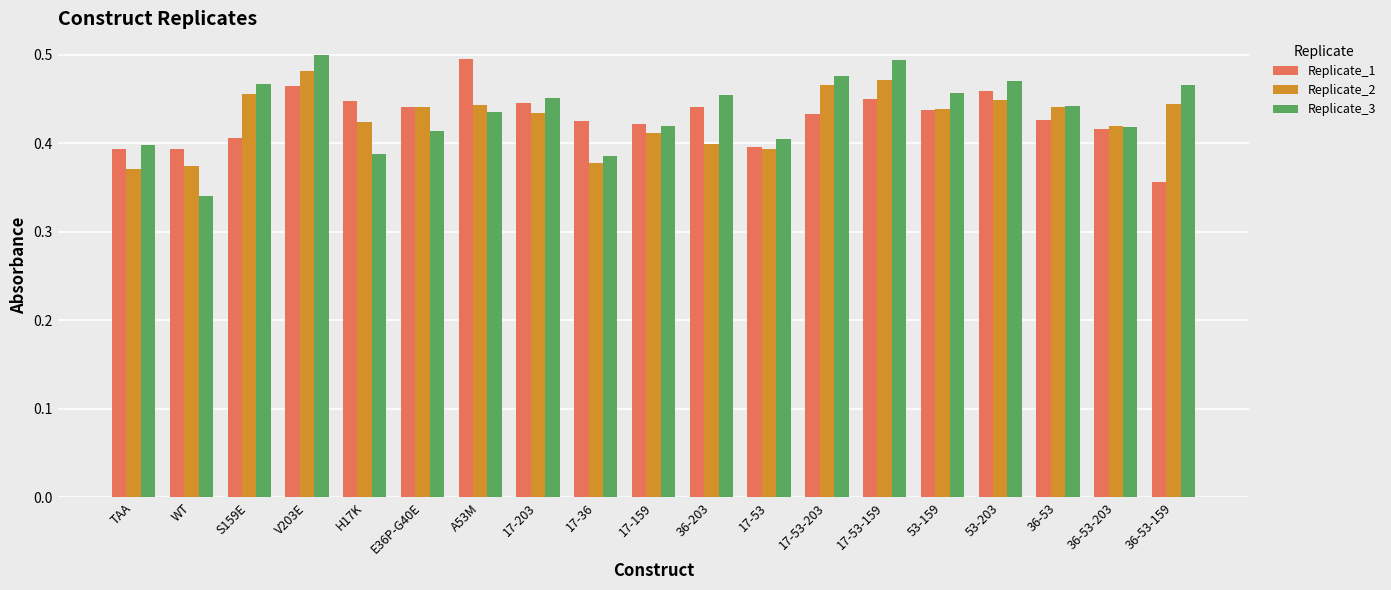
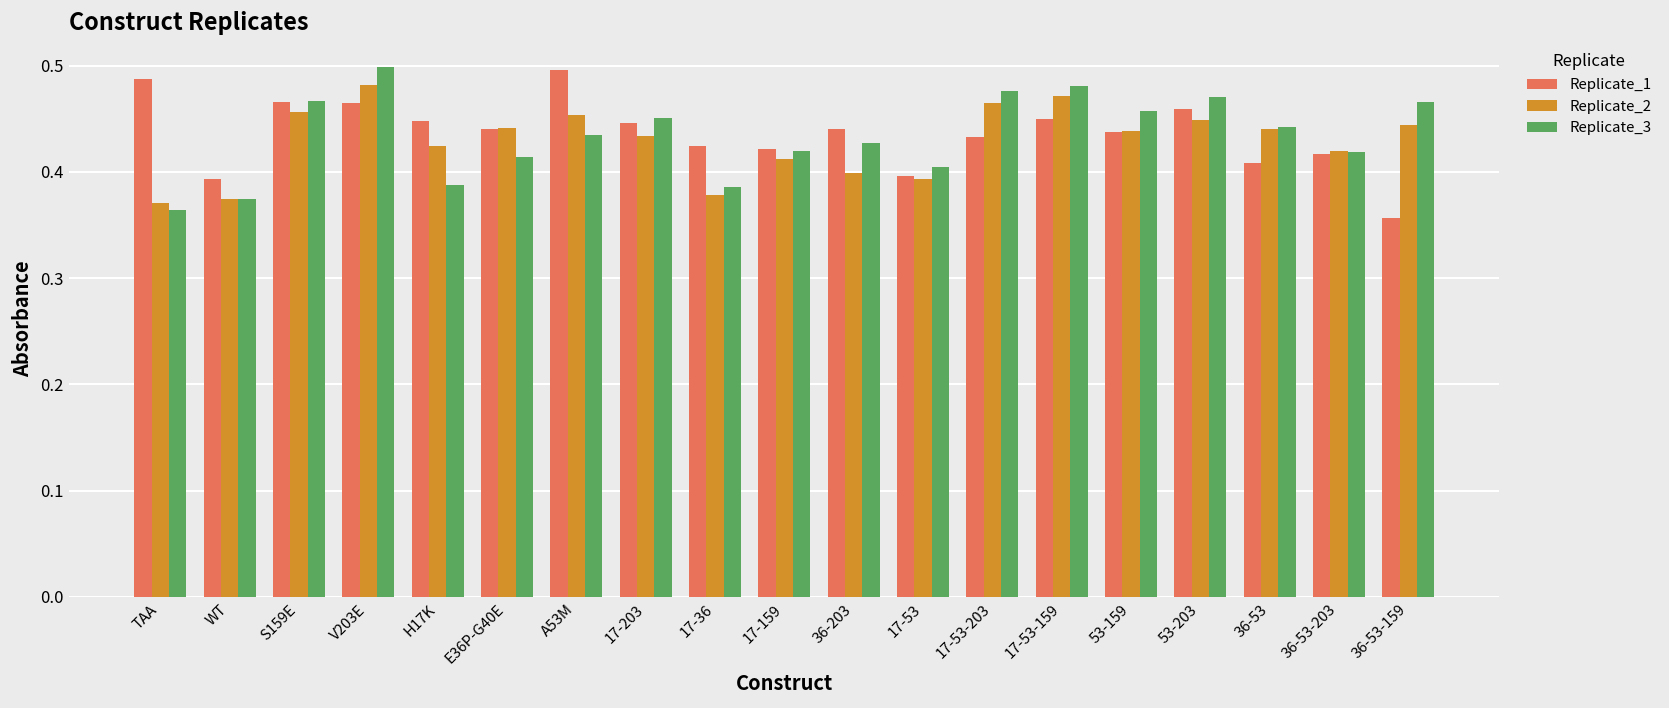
  {
    "Replicate_1": {
-     "TAA": 0.39,
+     "TAA": 0.49,
      "WT": 0.39,
-     "S159E": 0.41,
+     "S159E": 0.47,
      "V203E": 0.47,
      "H17K": 0.45,
      "E36P-G40E": 0.44,
      "A53M": 0.50,
      "17-203": 0.45,
      "17-36": 0.42,
      "17-159": 0.42,
      "36-203": 0.44,
      "17-53": 0.40,
      "17-53-203": 0.43,
      "17-53-159": 0.45,
      "53-159": 0.44,
      "53-203": 0.46,
-     "36-53": 0.43,
+     "36-53": 0.41,
      "36-53-203": 0.42,
      "36-53-159": 0.36
    },
    "Replicate_2": {
      "TAA": 0.37,
      "WT": 0.37,
      "S159E": 0.46,
      "V203E": 0.48,
      "H17K": 0.42,
      "E36P-G40E": 0.44,
-     "A53M": 0.44,
+     "A53M": 0.45,
      "17-203": 0.43,
      "17-36": 0.38,
      "17-159": 0.41,
      "36-203": 0.40,
      "17-53": 0.39,
      "17-53-203": 0.47,
      "17-53-159": 0.47,
      "53-159": 0.44,
      "53-203": 0.45,
      "36-53": 0.44,
      "36-53-203": 0.42,
      "36-53-159": 0.44
    },
    "Replicate_3": {
-     "TAA": 0.40,
-     "WT": 0.34,
+     "TAA": 0.36,
+     "WT": 0.37,
      "S159E": 0.47,
      "V203E": 0.50,
      "H17K": 0.39,
      "E36P-G40E": 0.41,
      "A53M": 0.43,
      "17-203": 0.45,
      "17-36": 0.39,
      "17-159": 0.42,
-     "36-203": 0.45,
+     "36-203": 0.43,
      "17-53": 0.40,
      "17-53-203": 0.48,
-     "17-53-159": 0.49,
+     "17-53-159": 0.48,
      "53-159": 0.46,
      "53-203": 0.47,
      "36-53": 0.44,
      "36-53-203": 0.42,
      "36-53-159": 0.47
    }
  }
